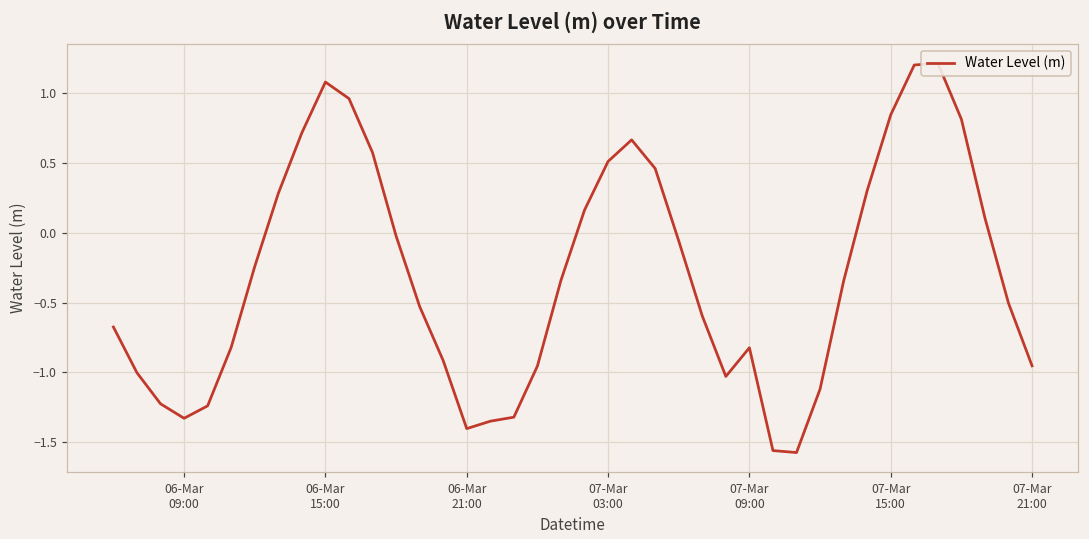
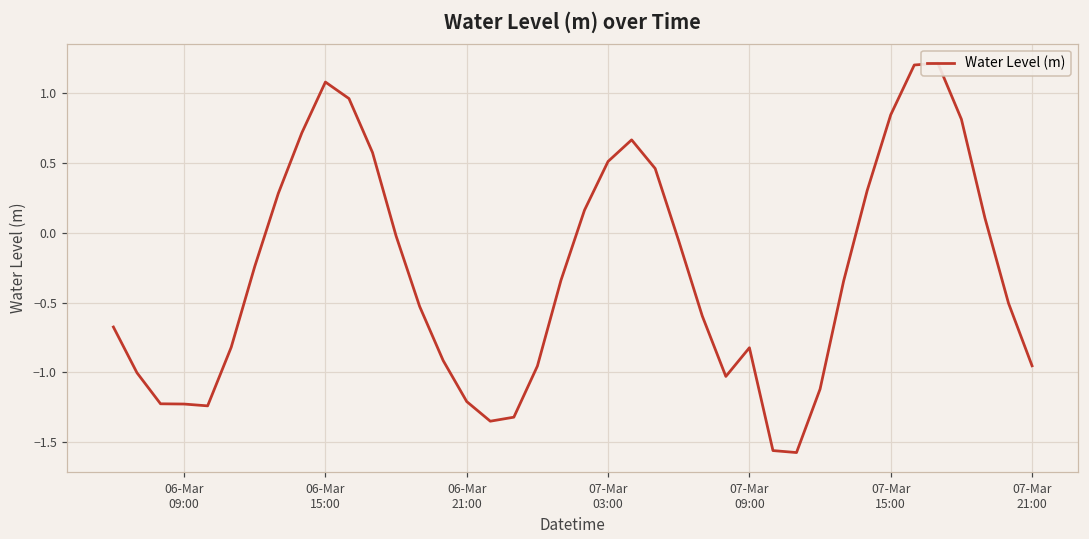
  {
-   "06-Mar 09:00": -1.33,
+   "06-Mar 09:00": -1.23,
    "06-Mar 15:00": 1.08,
-   "06-Mar 21:00": -1.40,
+   "06-Mar 21:00": -1.21,
    "07-Mar 03:00": 0.51,
    "07-Mar 09:00": -0.82,
    "07-Mar 15:00": 0.84,
    "07-Mar 21:00": -0.95
  }
